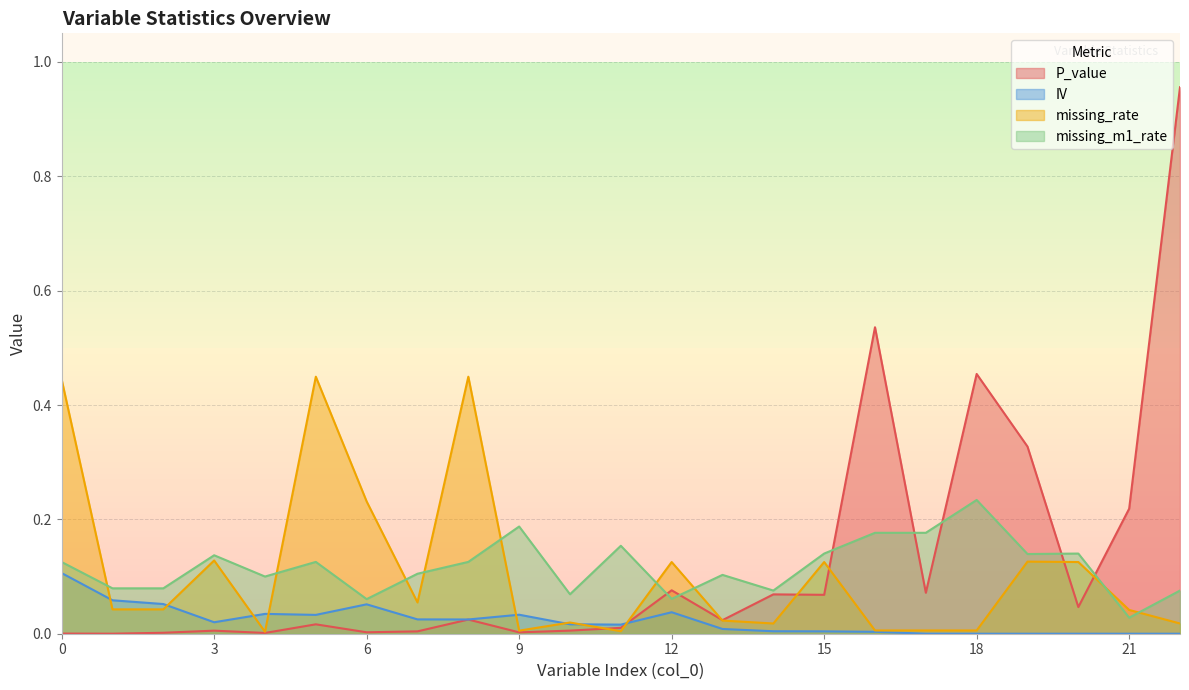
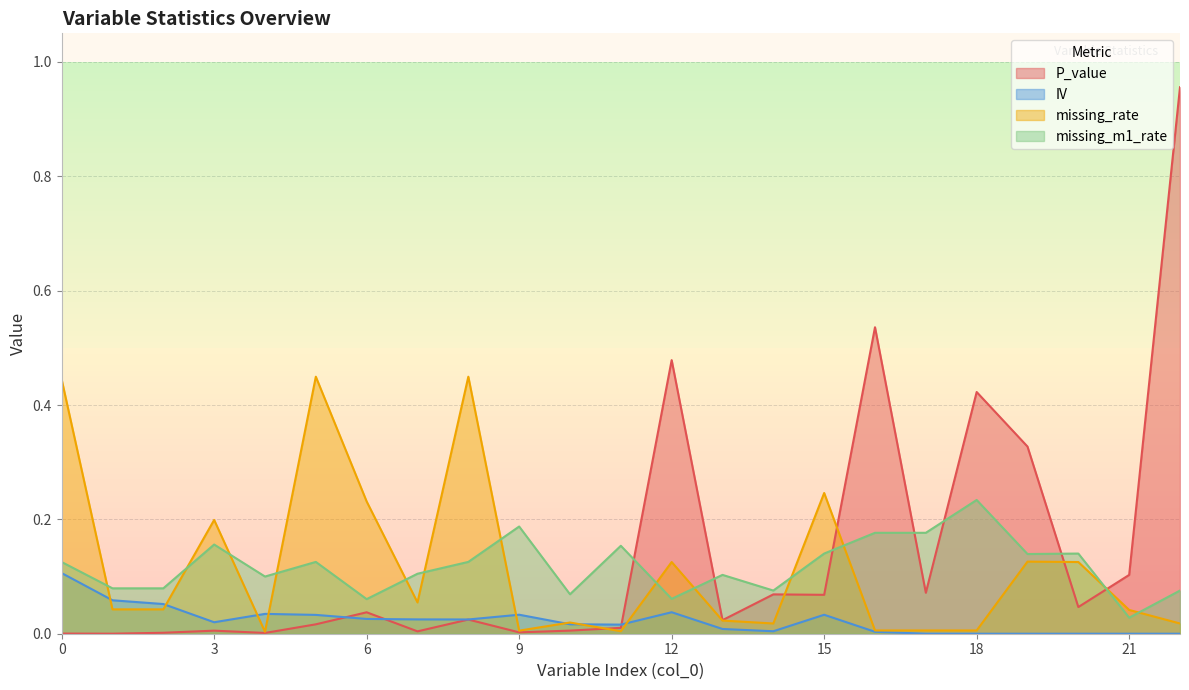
  {
    "P_value": {
      "0": 0.00,
      "3": 0.01,
-     "6": 0.00,
-     "12": 0.08,
+     "6": 0.04,
+     "12": 0.48,
      "15": 0.07,
-     "18": 0.45,
-     "21": 0.22
+     "18": 0.42,
+     "21": 0.10
    },
    "IV": {
      "0": 0.11,
      "3": 0.02,
-     "6": 0.05,
+     "6": 0.03,
      "9": 0.03,
      "12": 0.04,
-     "15": 0.00,
+     "15": 0.03,
      "18": 0.00,
      "21": 0.00
    },
    "missing_rate": {
      "0": 0.44,
-     "3": 0.13,
+     "3": 0.20,
      "6": 0.23,
      "12": 0.13,
-     "15": 0.13,
+     "15": 0.25,
      "18": 0.01,
      "21": 0.04
    },
    "missing_m1_rate": {
      "0": 0.13,
-     "3": 0.14,
+     "3": 0.16,
      "6": 0.06,
      "9": 0.19,
      "12": 0.06,
      "15": 0.14,
      "18": 0.23,
      "21": 0.03
    }
  }
